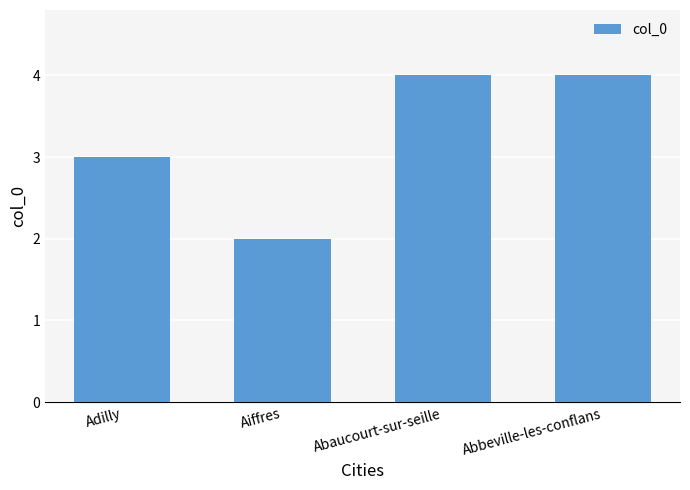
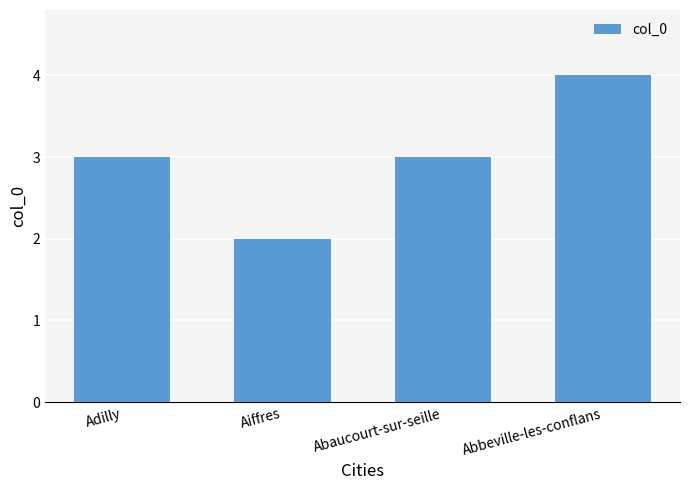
  {
    "Adilly": 3,
    "Aiffres": 2,
-   "Abaucourt-sur-seille": 4,
+   "Abaucourt-sur-seille": 3,
    "Abbeville-les-conflans": 4
  }
